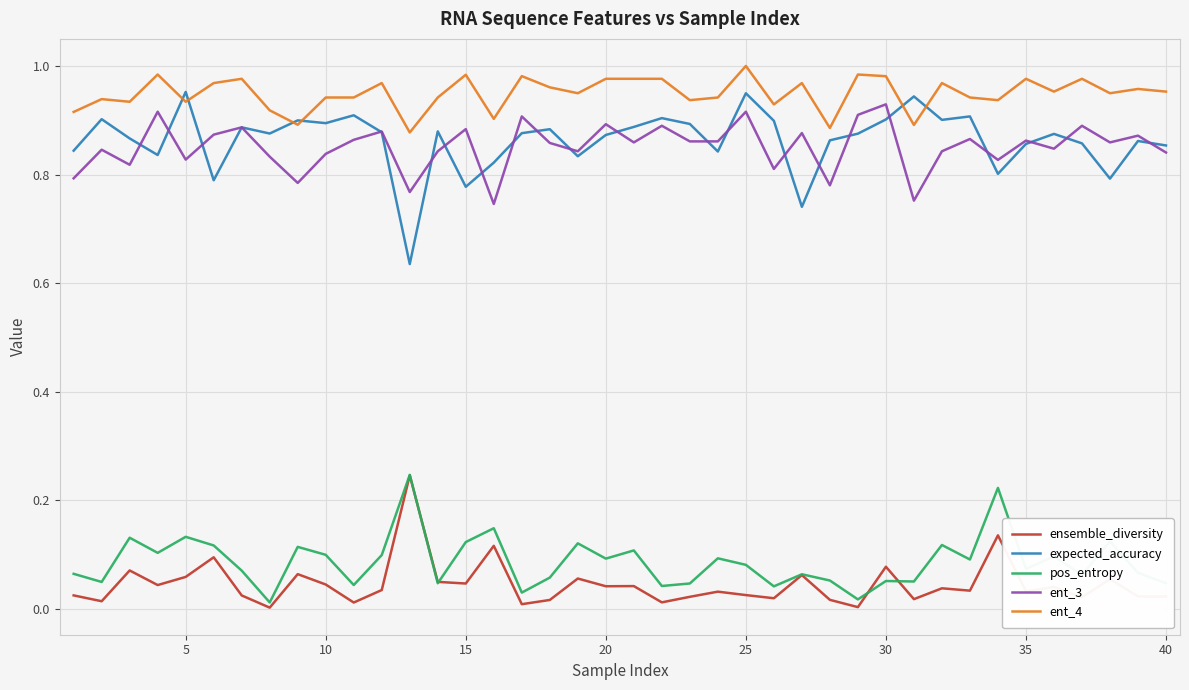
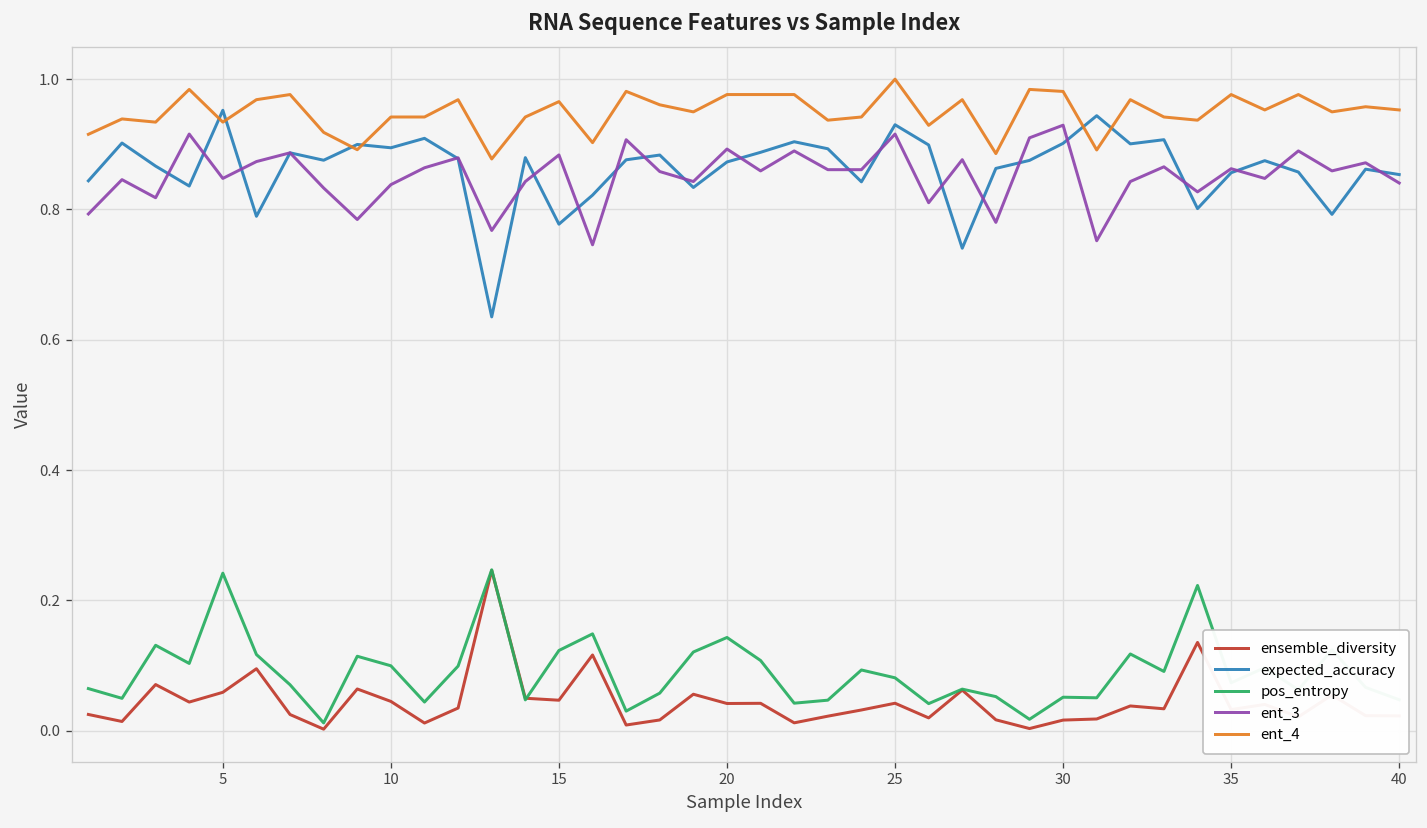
  {
    "ensemble_diversity": {
      "5": 0.06,
      "10": 0.04,
      "15": 0.05,
      "20": 0.04,
-     "25": 0.03,
-     "30": 0.08
+     "25": 0.04,
+     "30": 0.02
    },
    "expected_accuracy": {
      "5": 0.95,
      "10": 0.89,
      "15": 0.78,
      "20": 0.87,
-     "25": 0.95,
+     "25": 0.93,
      "30": 0.90,
      "35": 0.86,
      "40": 0.85
    },
    "pos_entropy": {
-     "5": 0.13,
+     "5": 0.24,
      "10": 0.10,
      "15": 0.12,
-     "20": 0.09,
+     "20": 0.14,
      "25": 0.08,
      "30": 0.05
    },
    "ent_3": {
-     "5": 0.83,
+     "5": 0.85,
      "10": 0.84,
      "15": 0.88,
      "20": 0.89,
      "25": 0.92,
      "30": 0.93,
      "35": 0.86,
      "40": 0.84
    },
    "ent_4": {
      "5": 0.93,
      "10": 0.94,
-     "15": 0.98,
+     "15": 0.97,
      "20": 0.98,
      "25": 1.00,
      "30": 0.98,
      "35": 0.98,
      "40": 0.95
    }
  }
